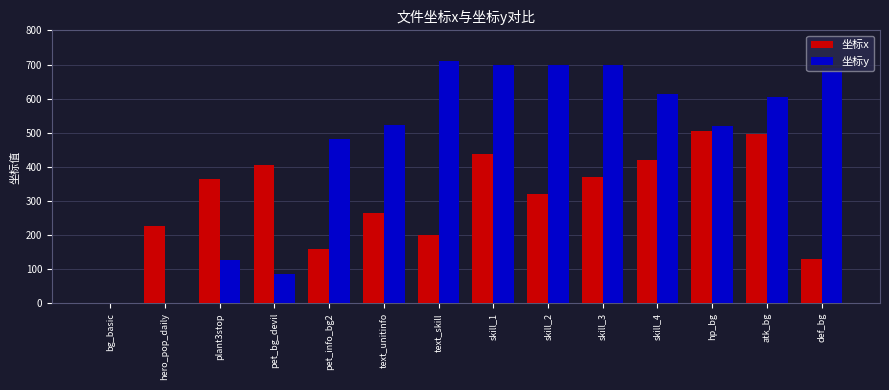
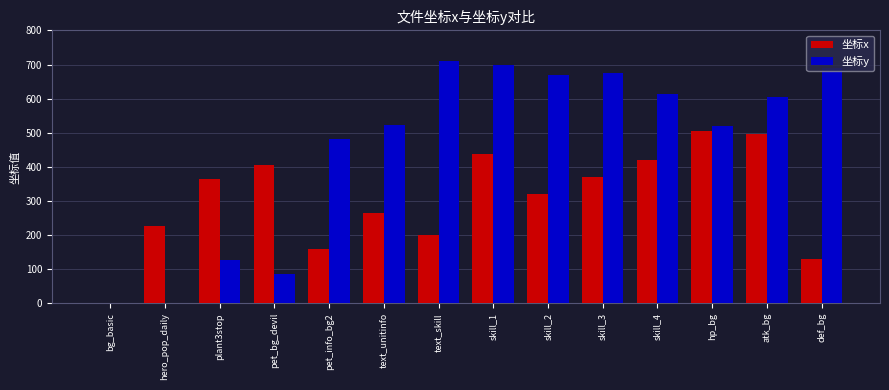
  {
    "坐标x": {
      "bg_basic": 0,
      "hero_pop_daily": 230,
      "plant3stop": 370,
      "pet_bg_devil": 410,
      "pet_info_bg2": 160,
      "text_unitinfo": 270,
      "text_skill": 200,
      "skill_1": 440,
      "skill_2": 320,
      "skill_3": 370,
      "skill_4": 420,
      "hp_bg": 500,
      "atk_bg": 500,
      "def_bg": 130
    },
    "坐标y": {
      "bg_basic": 0,
      "hero_pop_daily": 0,
      "plant3stop": 130,
      "pet_bg_devil": 90,
      "pet_info_bg2": 480,
      "text_unitinfo": 520,
      "text_skill": 710,
      "skill_1": 700,
-     "skill_2": 700,
-     "skill_3": 700,
+     "skill_2": 670,
+     "skill_3": 680,
      "skill_4": 610,
      "hp_bg": 520,
      "atk_bg": 610
    }
  }
